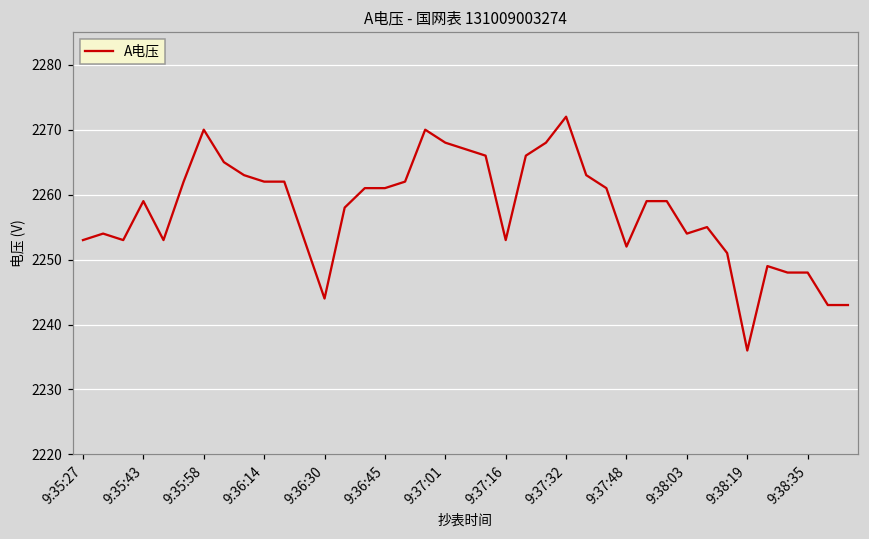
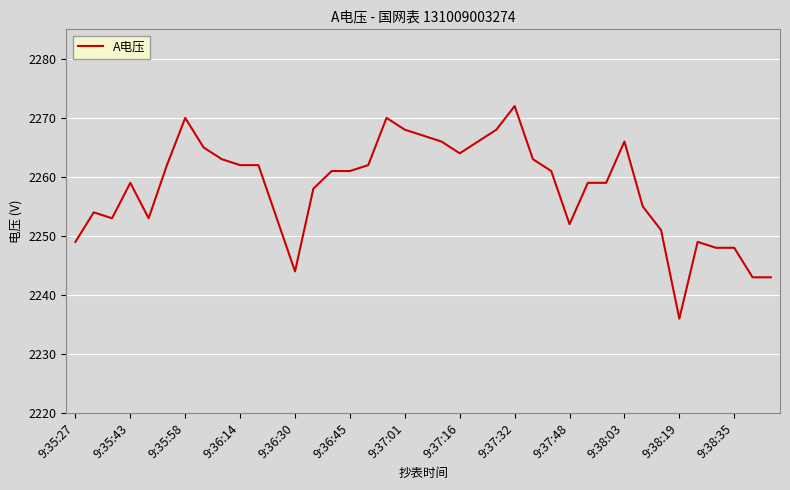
  {
-   "9:35:27": 2253,
+   "9:35:27": 2249,
    "9:35:43": 2259,
    "9:35:58": 2270,
    "9:36:14": 2262,
    "9:36:30": 2244,
    "9:36:45": 2261,
    "9:37:01": 2268,
-   "9:37:16": 2253,
+   "9:37:16": 2264,
    "9:37:32": 2272,
    "9:37:48": 2252,
-   "9:38:03": 2254,
+   "9:38:03": 2266,
    "9:38:19": 2236,
    "9:38:35": 2248
  }
